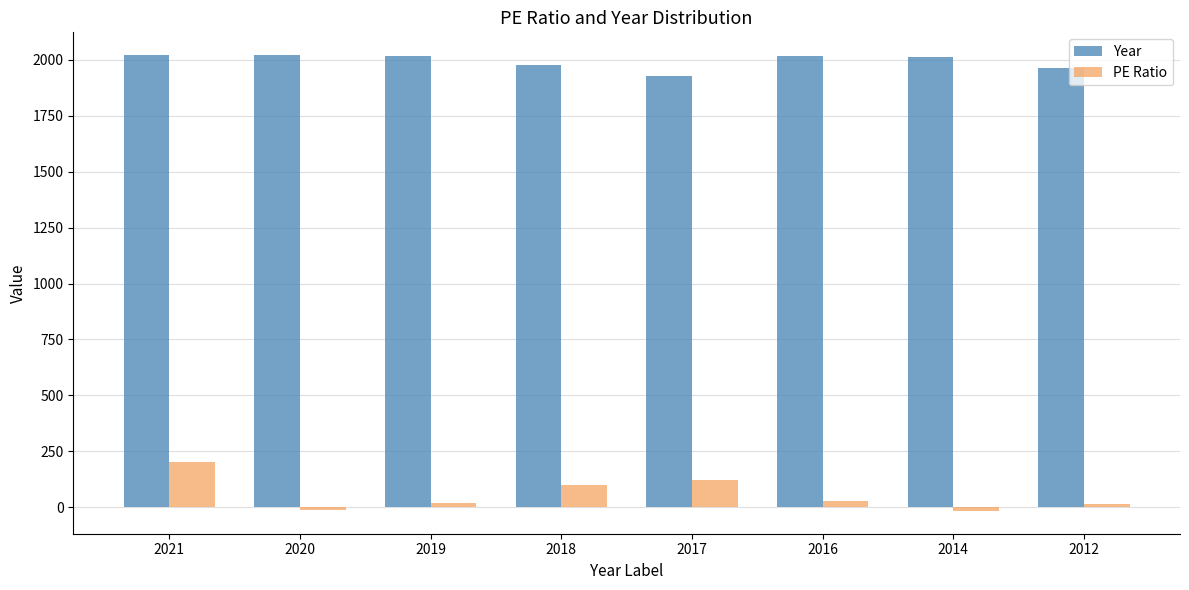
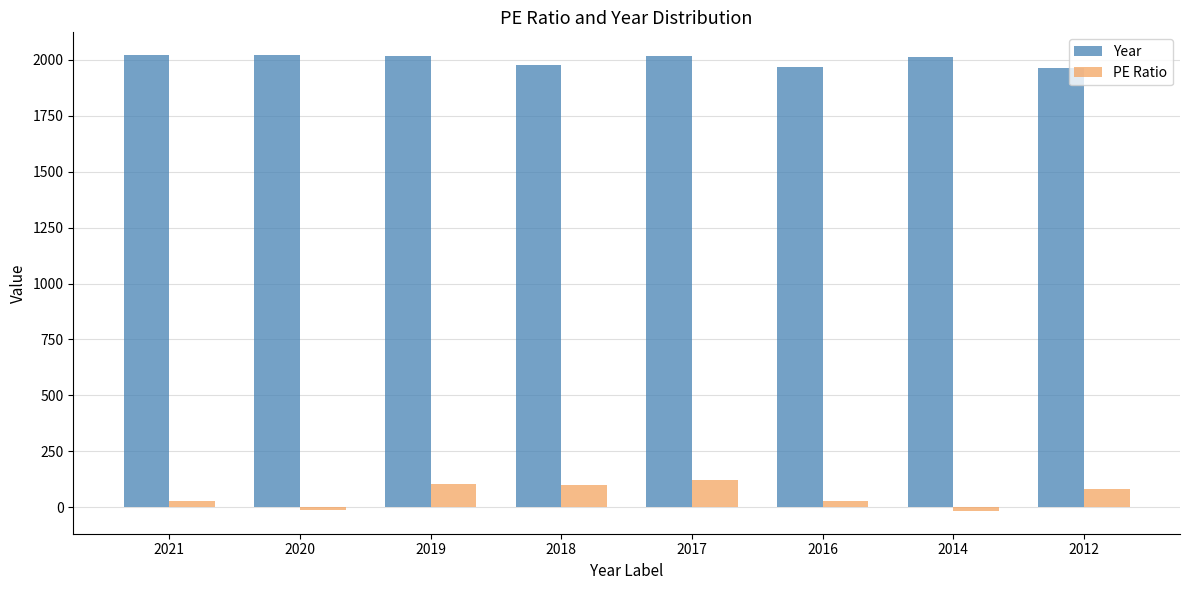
  {
    "Year": {
      "2021": 2020,
      "2020": 2020,
      "2019": 2020,
      "2018": 1980,
-     "2017": 1930,
-     "2016": 2020,
+     "2017": 2020,
+     "2016": 1970,
      "2014": 2010,
      "2012": 1960
    },
    "PE Ratio": {
-     "2021": 200,
+     "2021": 30,
      "2020": -10,
-     "2019": 20,
+     "2019": 100,
      "2018": 100,
      "2017": 120,
      "2016": 30,
      "2014": -20,
-     "2012": 10
+     "2012": 80
    }
  }
